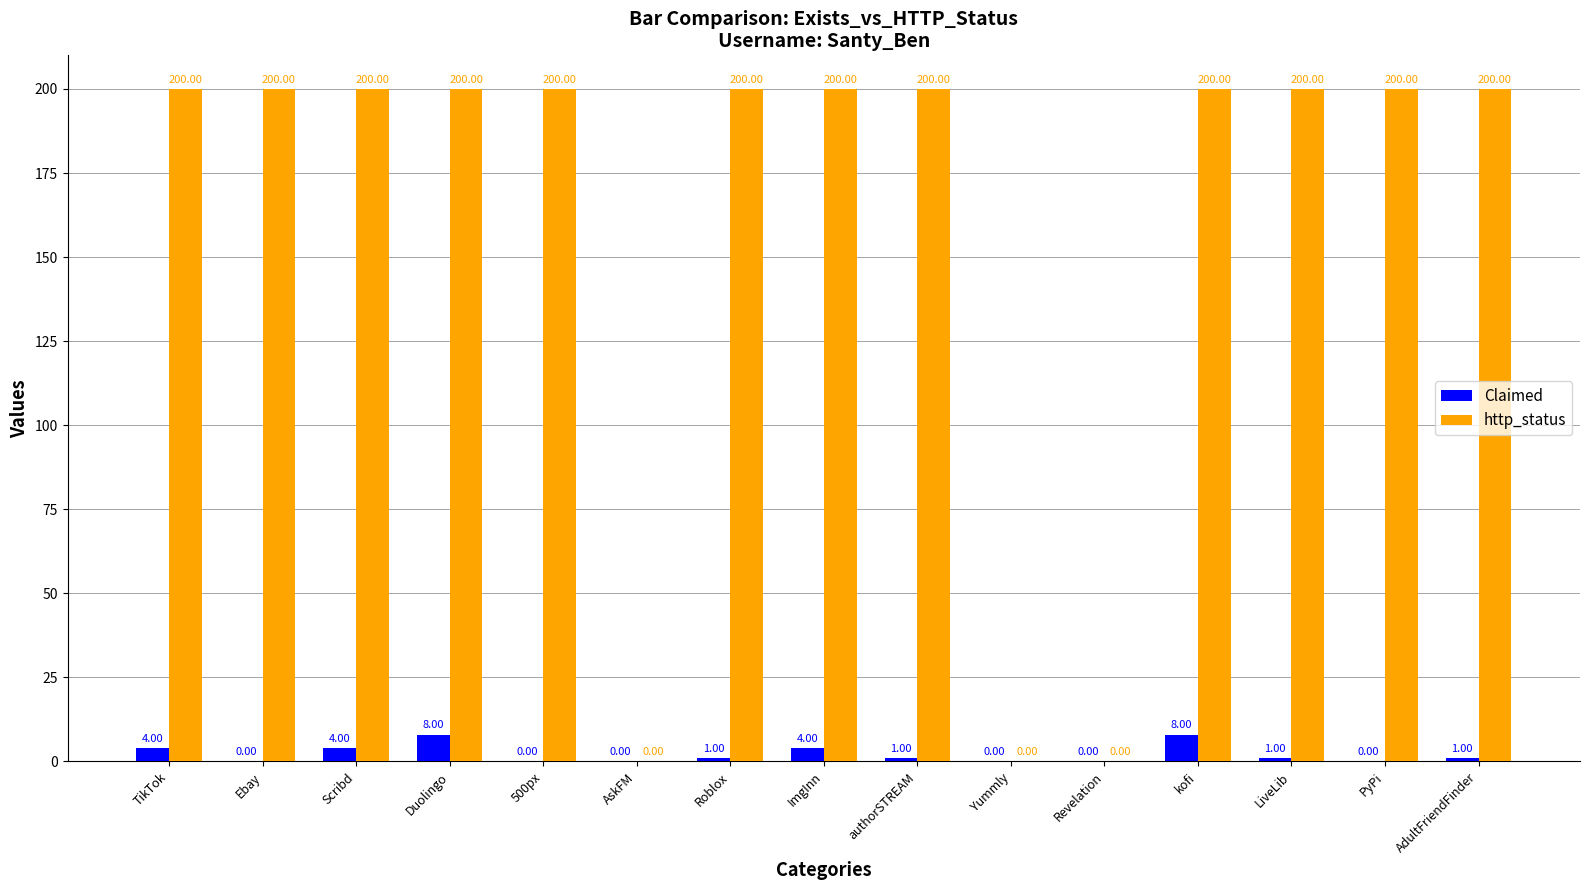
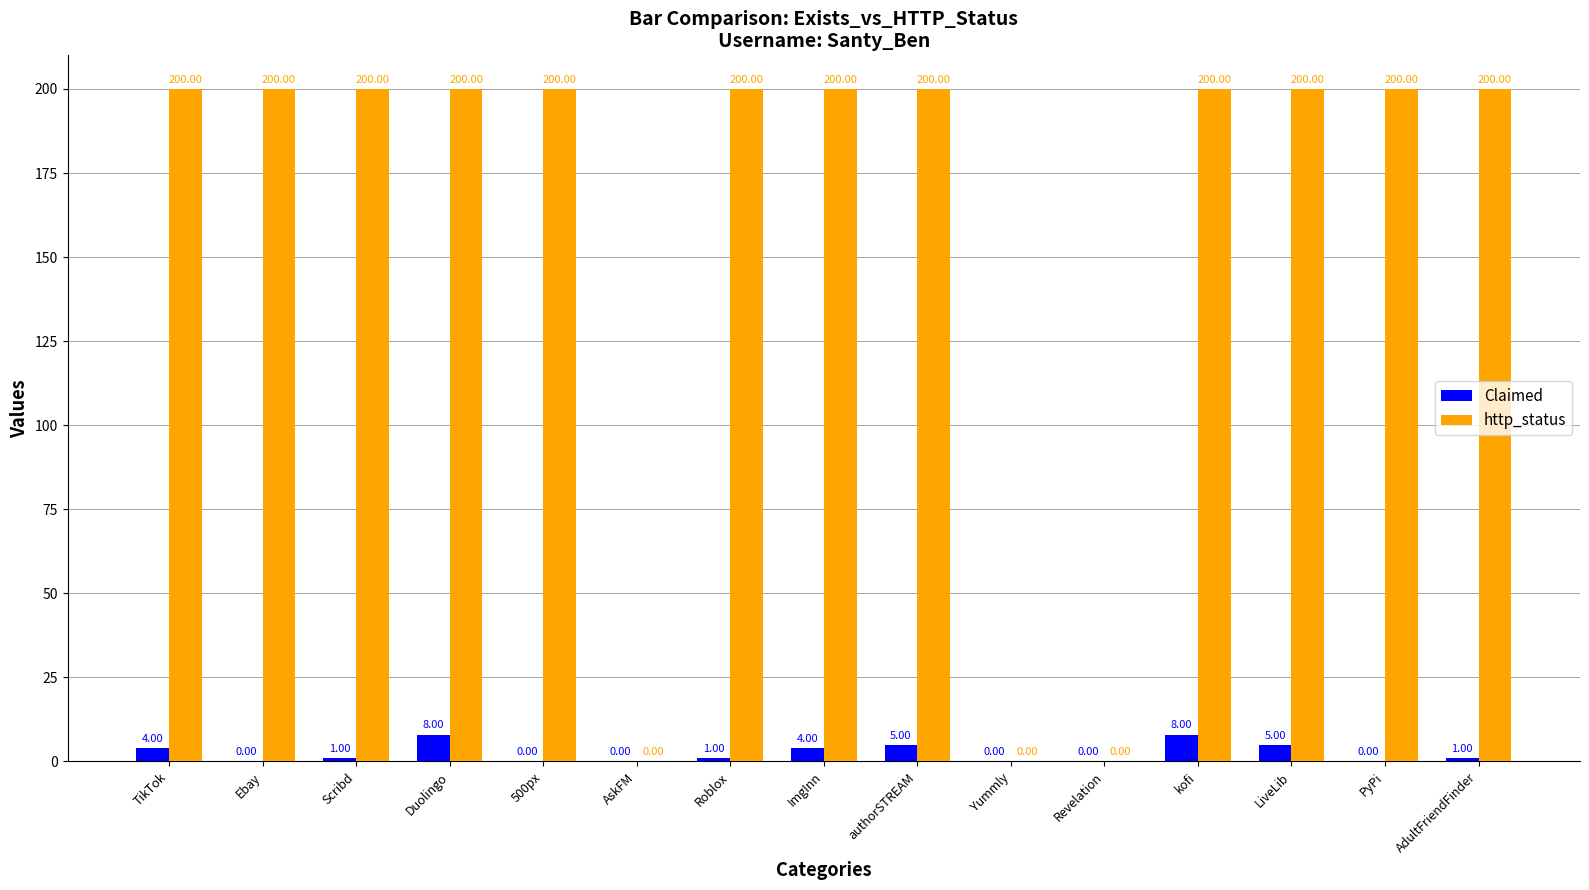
  {
    "Claimed": {
      "TikTok": 4.00,
      "Ebay": 0.00,
-     "Scribd": 4.00,
+     "Scribd": 1.00,
      "Duolingo": 8.00,
      "500px": 0.00,
      "AskFM": 0.00,
      "Roblox": 1.00,
      "ImgInn": 4.00,
-     "authorSTREAM": 1.00,
+     "authorSTREAM": 5.00,
      "Yummly": 0.00,
      "Revelation": 0.00,
      "kofi": 8.00,
-     "LiveLib": 1.00,
+     "LiveLib": 5.00,
      "PyPi": 0.00,
      "AdultFriendFinder": 1.00
    },
    "http_status": {
      "TikTok": 200.00,
      "Ebay": 200.00,
      "Scribd": 200.00,
      "Duolingo": 200.00,
      "500px": 200.00,
      "AskFM": 0.00,
      "Roblox": 200.00,
      "ImgInn": 200.00,
      "authorSTREAM": 200.00,
      "Yummly": 0.00,
      "Revelation": 0.00,
      "kofi": 200.00,
      "LiveLib": 200.00,
      "PyPi": 200.00,
      "AdultFriendFinder": 200.00
    }
  }
